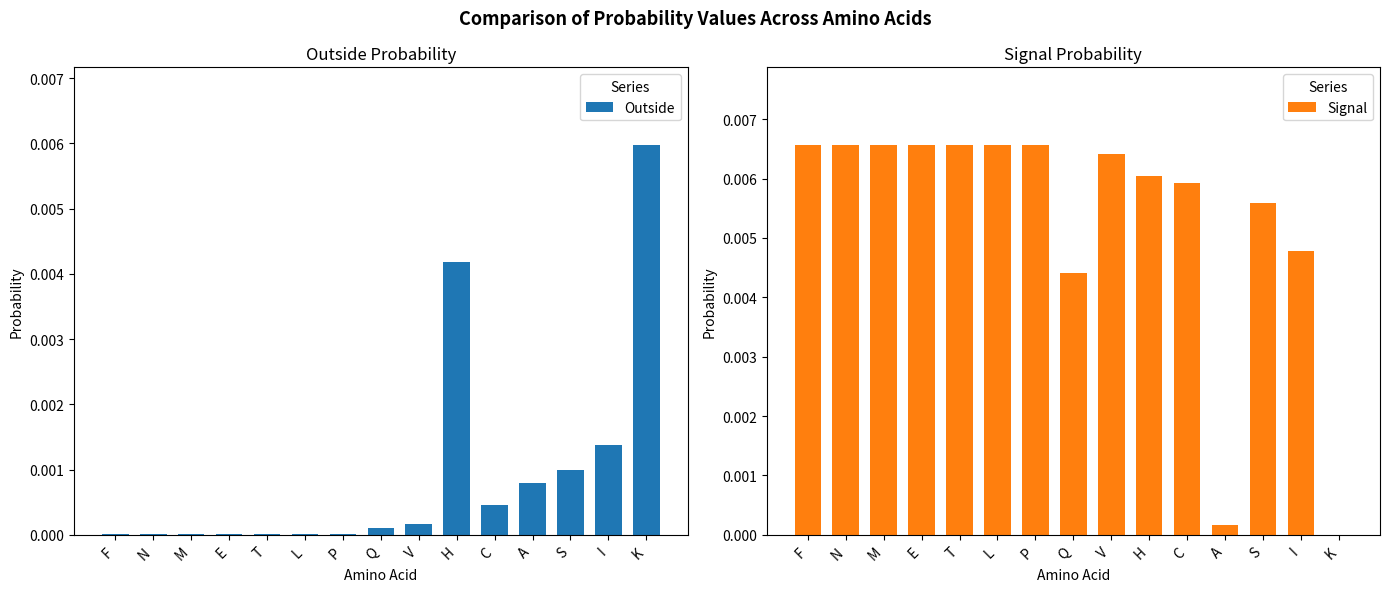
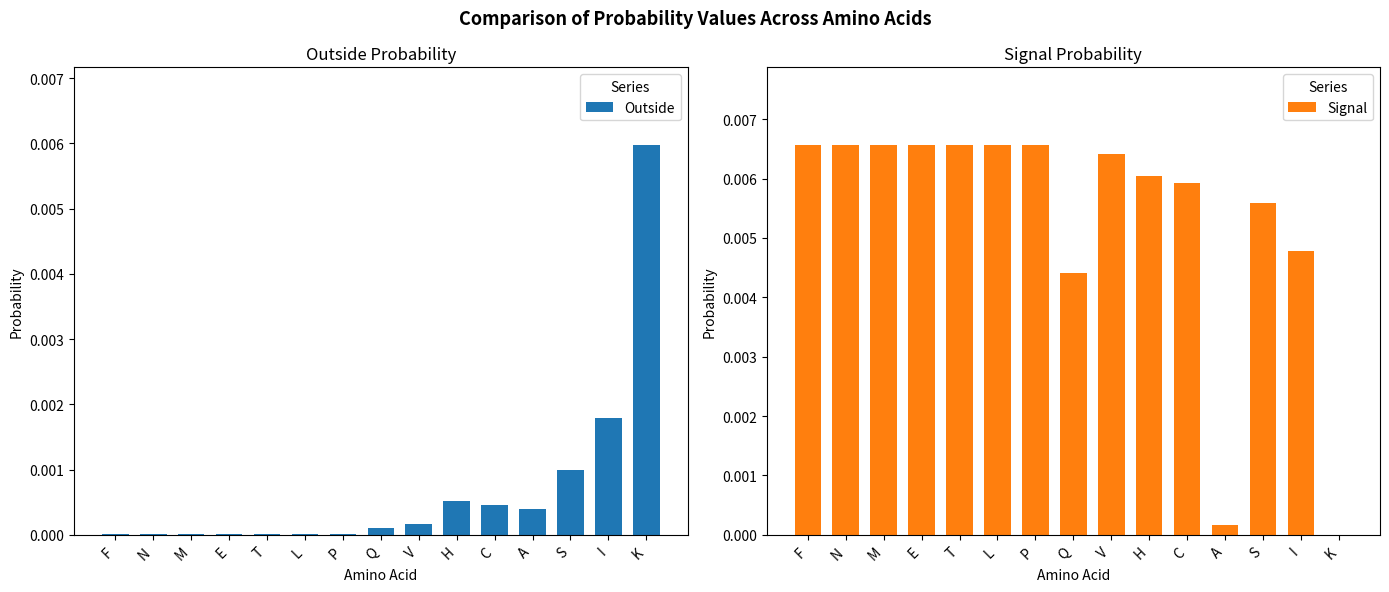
  {
    "Outside Probability": {
      "Q": 0.0001,
      "V": 0.0002,
-     "H": 0.0042,
+     "H": 0.0005,
      "C": 0.0005,
-     "A": 0.0008,
+     "A": 0.0004,
      "S": 0.0010,
-     "I": 0.0014,
+     "I": 0.0018,
      "K": 0.0060
    },
    "Signal Probability": {
      "F": 0.0066,
      "N": 0.0066,
      "M": 0.0066,
      "E": 0.0066,
      "T": 0.0066,
      "L": 0.0066,
      "P": 0.0066,
      "Q": 0.0044,
      "V": 0.0064,
      "H": 0.0061,
      "C": 0.0059,
      "A": 0.0002,
      "S": 0.0056,
      "I": 0.0048,
      "K": 0.0000
    }
  }
